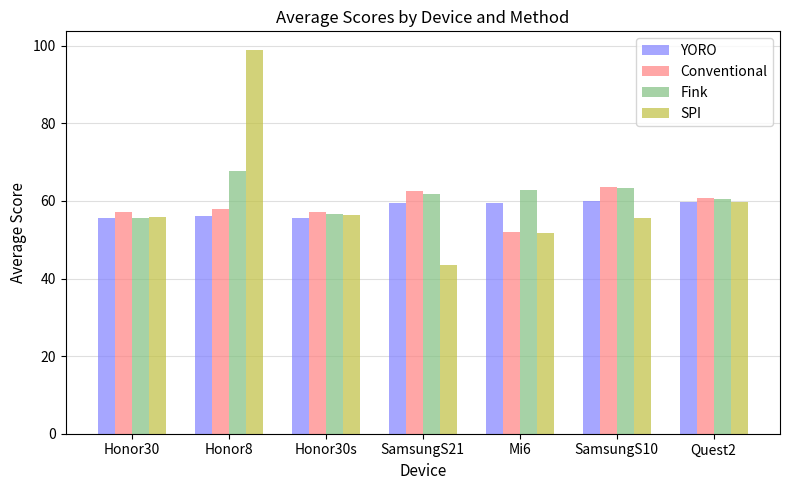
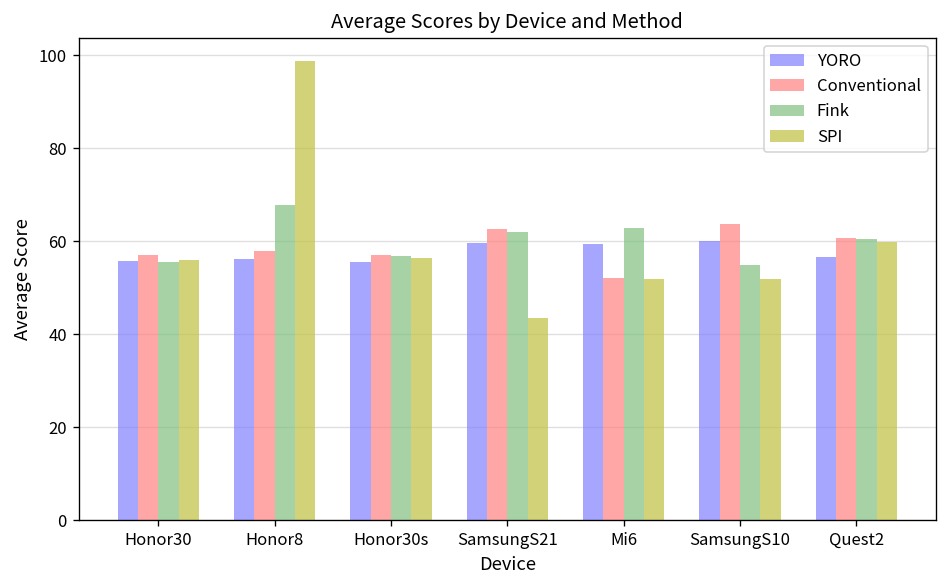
  {
    "YORO": {
      "Honor30": 56,
      "Honor8": 56,
      "Honor30s": 56,
      "SamsungS21": 60,
      "Mi6": 59,
      "SamsungS10": 60,
-     "Quest2": 60
+     "Quest2": 57
    },
    "Conventional": {
      "Honor30": 57,
      "Honor8": 58,
      "Honor30s": 57,
      "SamsungS21": 63,
      "Mi6": 52,
      "SamsungS10": 64,
      "Quest2": 61
    },
    "Fink": {
      "Honor30": 56,
      "Honor8": 68,
      "Honor30s": 57,
      "SamsungS21": 62,
      "Mi6": 63,
-     "SamsungS10": 63,
+     "SamsungS10": 55,
      "Quest2": 60
    },
    "SPI": {
      "Honor30": 56,
      "Honor8": 99,
      "Honor30s": 56,
      "SamsungS21": 44,
      "Mi6": 52,
-     "SamsungS10": 56,
+     "SamsungS10": 52,
      "Quest2": 60
    }
  }
